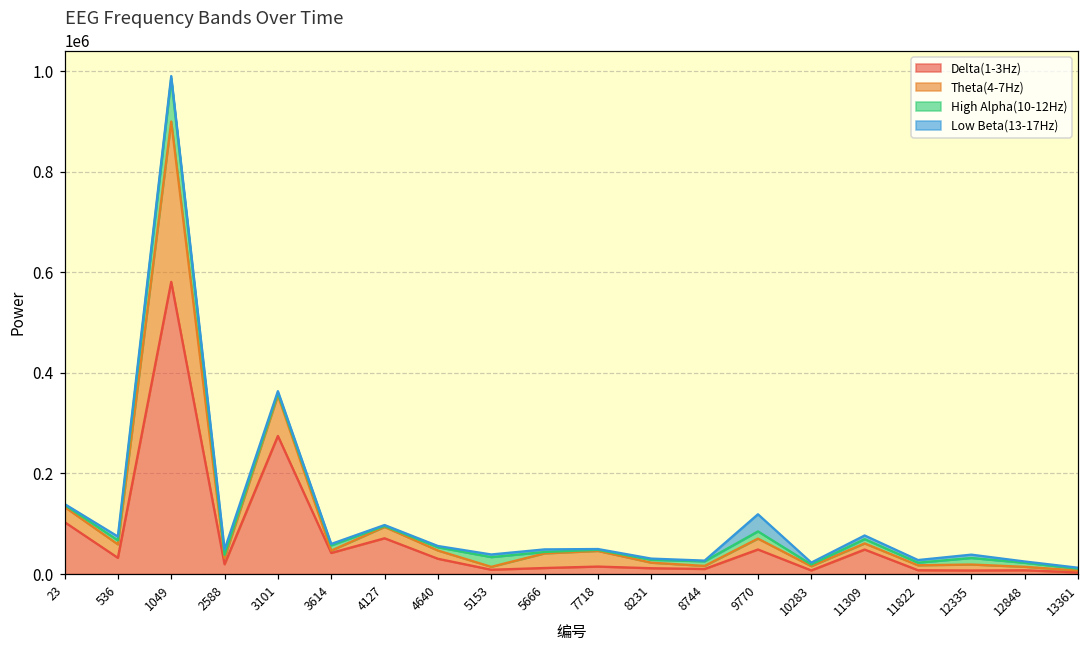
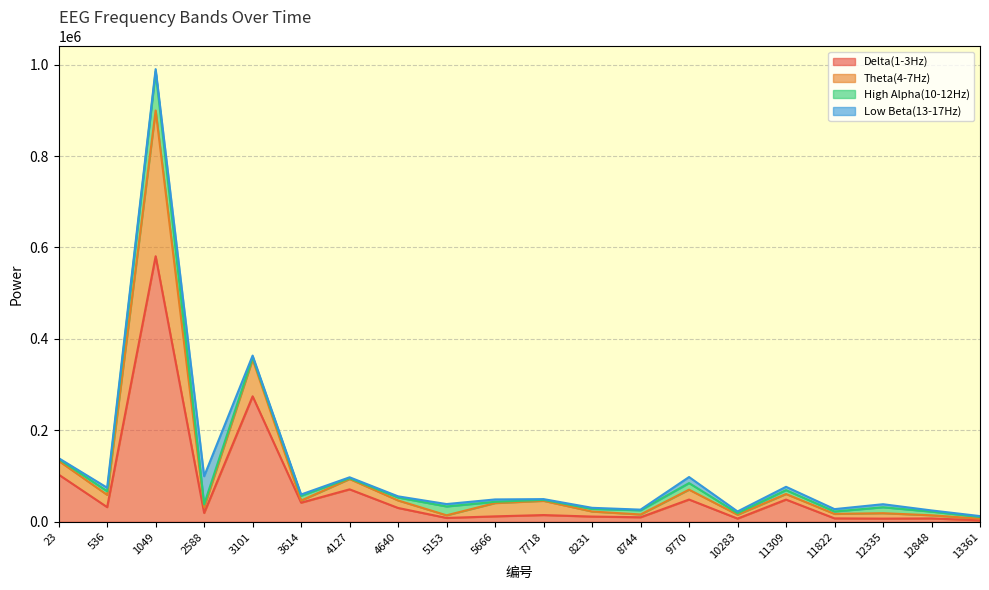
  {
    "High Alpha(10-12Hz)": {
      "536": 10000,
      "2588": 10000,
      "9770": 10000,
      "11309": 10000,
      "12335": 10000
    },
    "Low Beta(13-17Hz)": {
      "536": 10000,
-     "2588": 10000,
-     "9770": 30000,
+     "2588": 60000,
+     "9770": 10000,
      "11309": 10000,
      "12335": 10000
    }
  }
